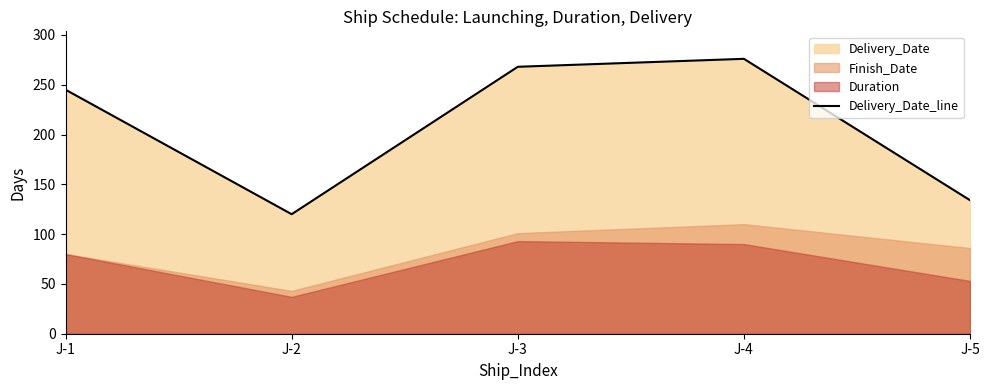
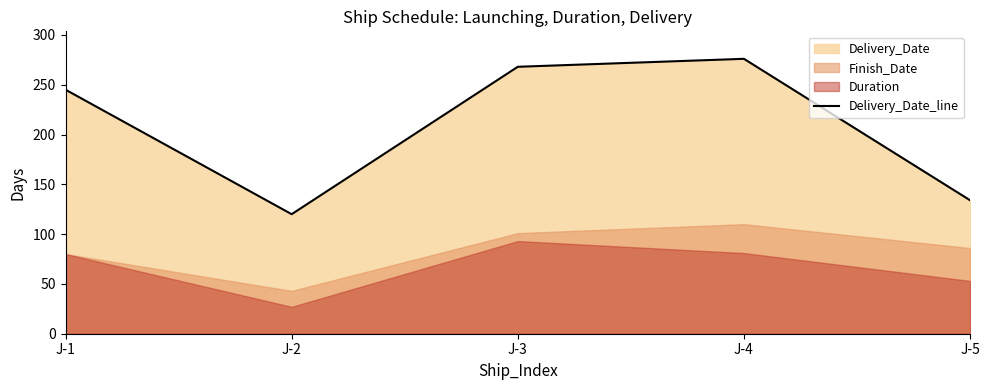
  {
    "Duration": {
-     "J-2": 40,
+     "J-2": 30,
      "J-3": 90,
-     "J-4": 90,
+     "J-4": 80,
      "J-5": 50
    }
  }
